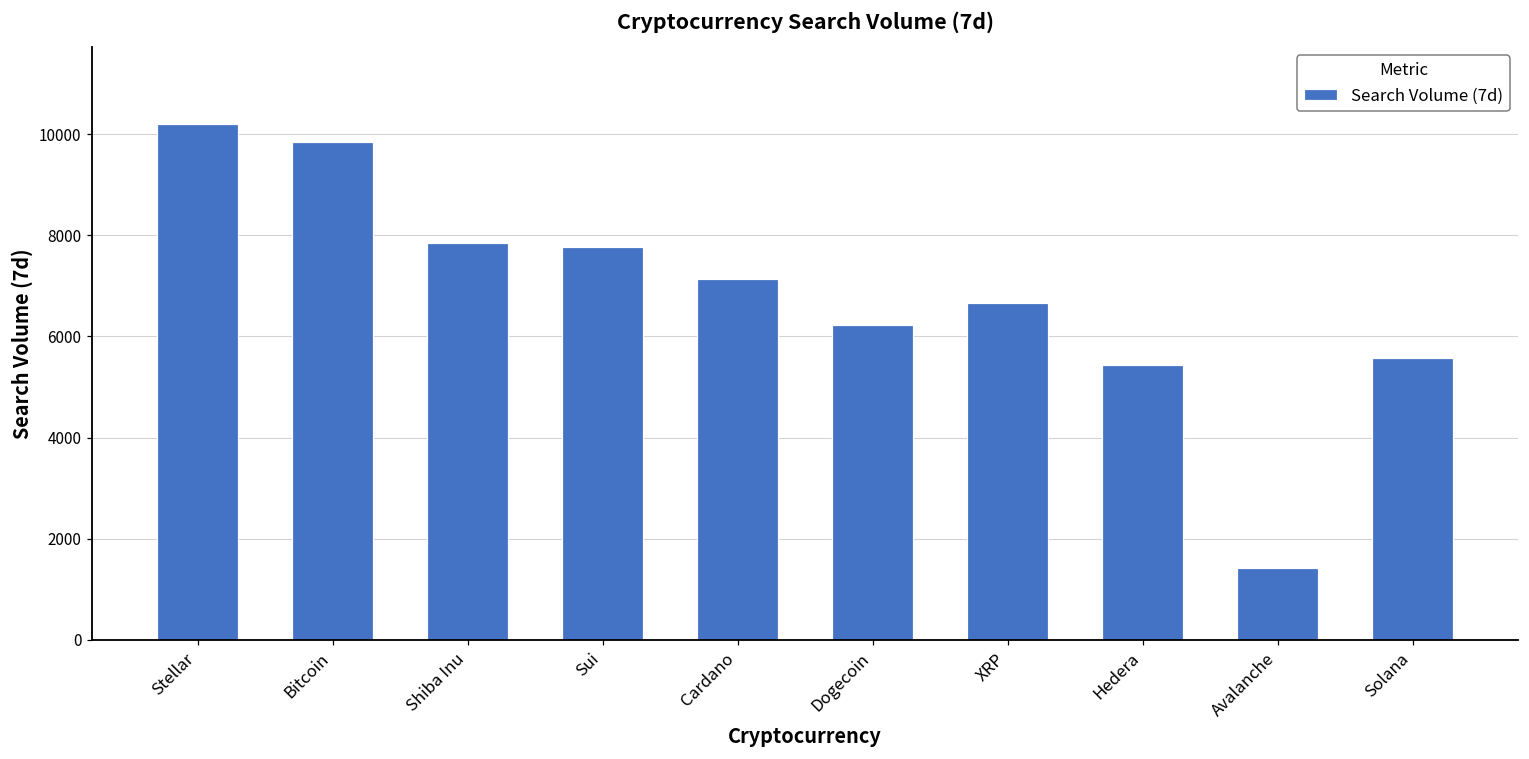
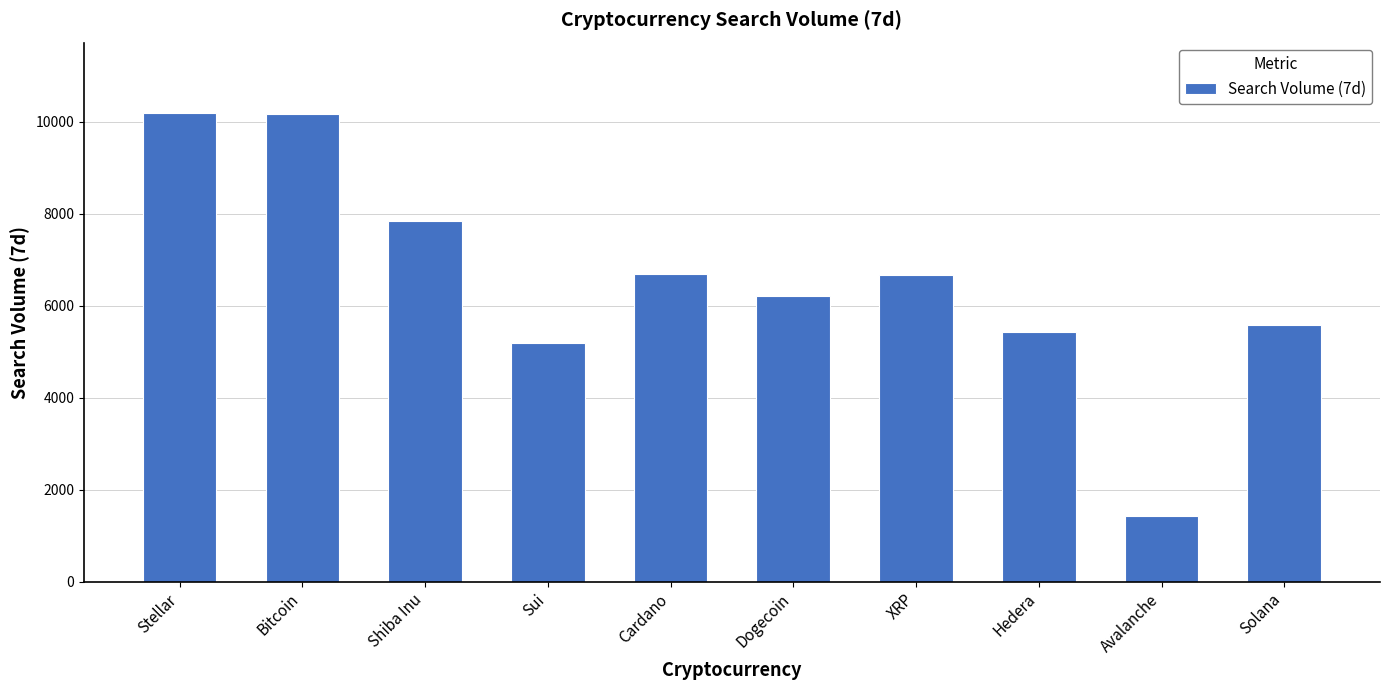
  {
    "Stellar": 10200,
-   "Bitcoin": 9800,
+   "Bitcoin": 10200,
    "Shiba Inu": 7800,
-   "Sui": 7800,
-   "Cardano": 7100,
+   "Sui": 5200,
+   "Cardano": 6700,
    "Dogecoin": 6200,
    "XRP": 6700,
    "Hedera": 5400,
    "Avalanche": 1400,
    "Solana": 5600
  }
